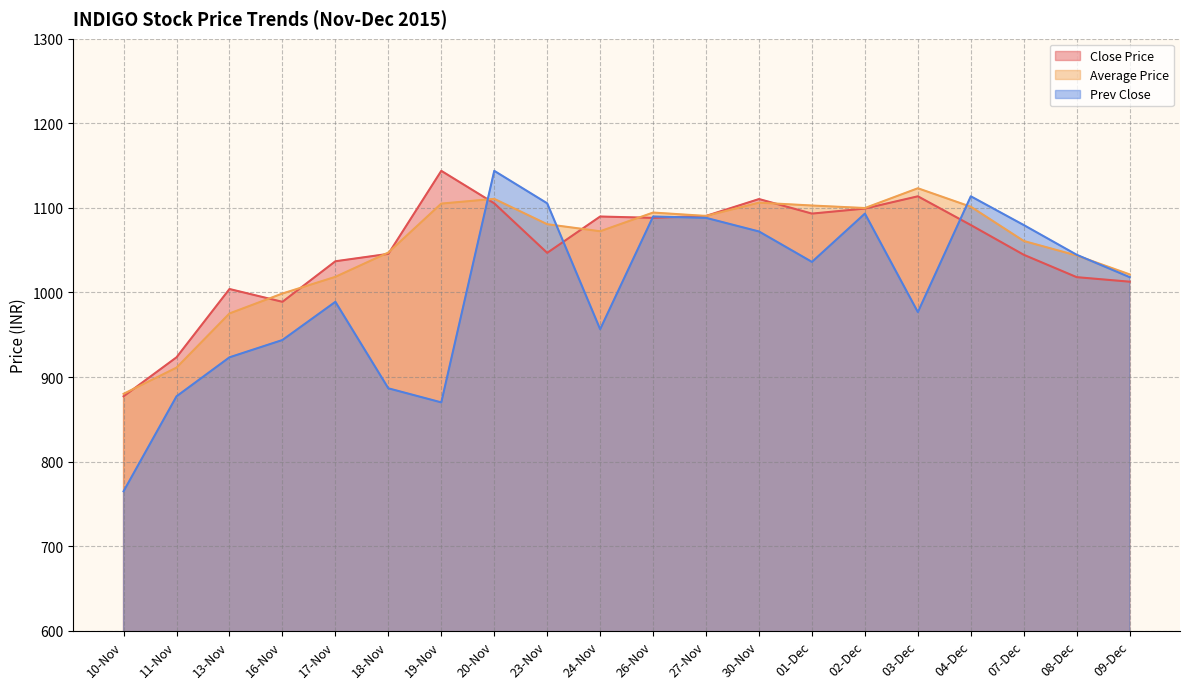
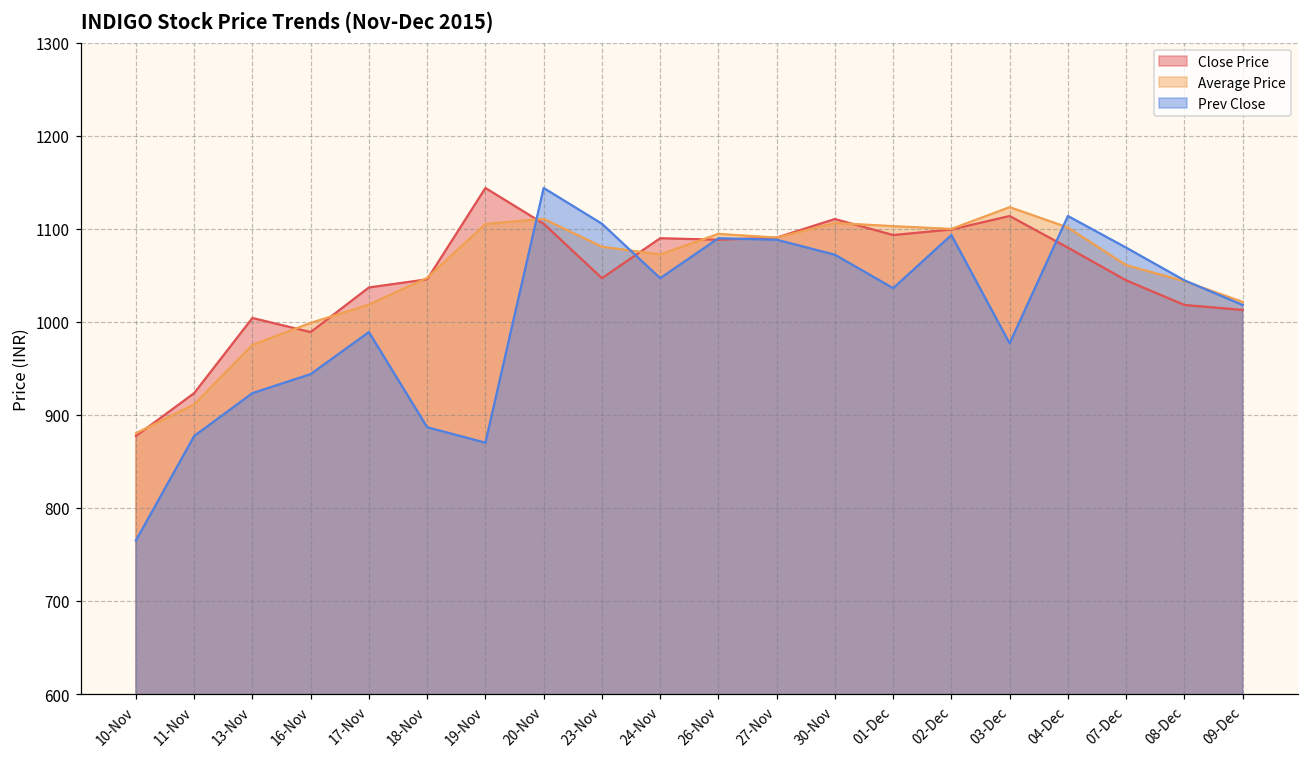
  {
    "Prev Close": {
      "10-Nov": 770,
      "11-Nov": 880,
      "13-Nov": 920,
      "16-Nov": 940,
      "17-Nov": 990,
      "18-Nov": 890,
      "19-Nov": 870,
      "20-Nov": 1140,
      "23-Nov": 1110,
-     "24-Nov": 960,
+     "24-Nov": 1050,
      "30-Nov": 1070,
      "01-Dec": 1040,
      "02-Dec": 1090,
      "03-Dec": 980,
      "04-Dec": 1110,
      "07-Dec": 1080,
      "09-Dec": 1020
    }
  }
